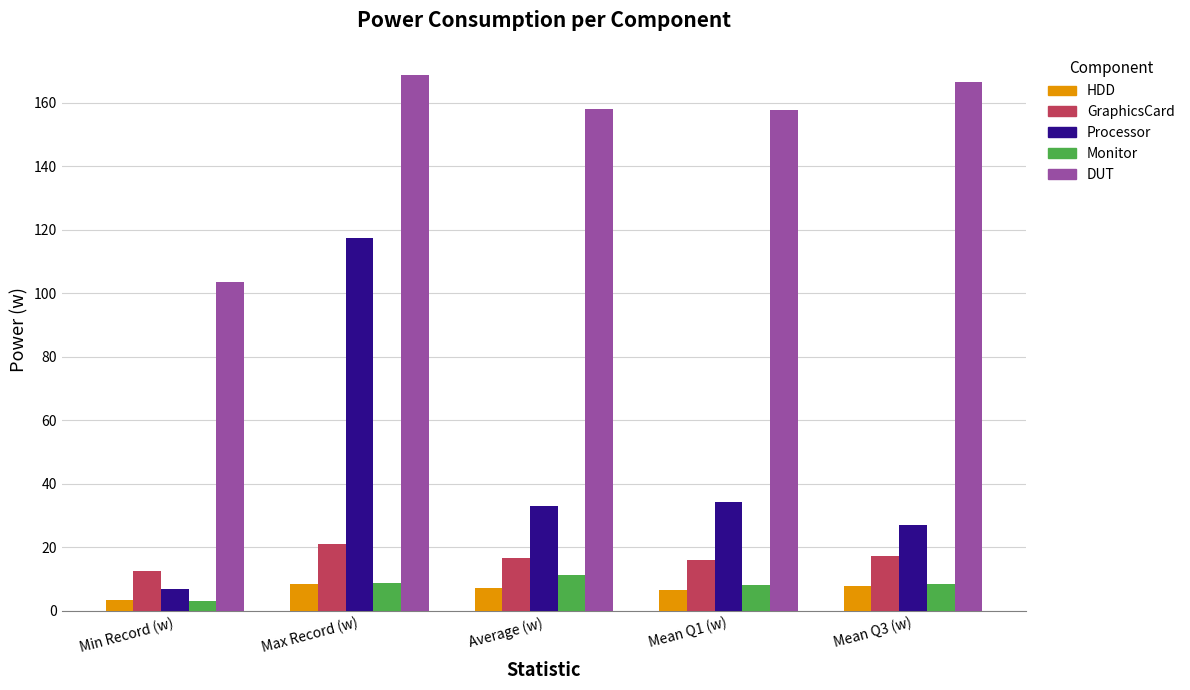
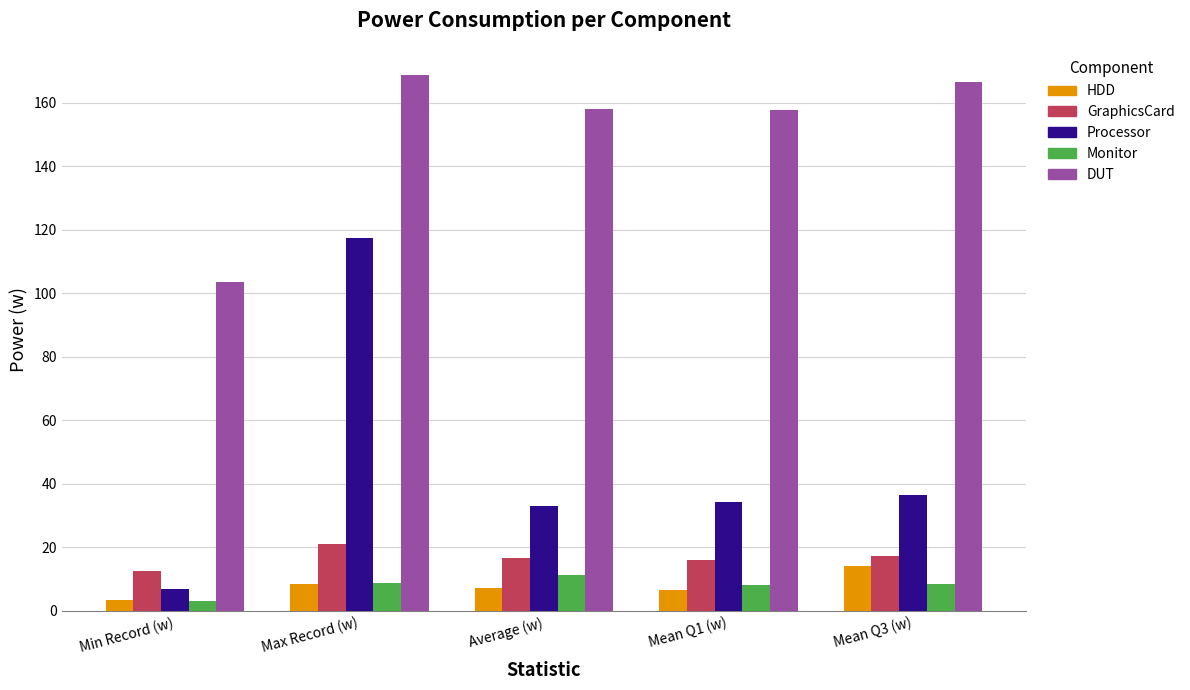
  {
    "HDD": {
      "Min Record (w)": 4,
      "Max Record (w)": 9,
      "Average (w)": 7,
      "Mean Q1 (w)": 7,
-     "Mean Q3 (w)": 8
+     "Mean Q3 (w)": 14
    },
    "GraphicsCard": {
      "Min Record (w)": 13,
      "Max Record (w)": 21,
      "Average (w)": 17,
      "Mean Q1 (w)": 16,
      "Mean Q3 (w)": 17
    },
    "Processor": {
      "Min Record (w)": 7,
      "Max Record (w)": 117,
      "Average (w)": 33,
      "Mean Q1 (w)": 34,
-     "Mean Q3 (w)": 27
+     "Mean Q3 (w)": 36
    },
    "Monitor": {
      "Min Record (w)": 3,
      "Max Record (w)": 9,
      "Average (w)": 11,
      "Mean Q1 (w)": 8,
      "Mean Q3 (w)": 9
    },
    "DUT": {
      "Min Record (w)": 104,
      "Max Record (w)": 169,
      "Average (w)": 158,
      "Mean Q1 (w)": 158,
      "Mean Q3 (w)": 167
    }
  }
